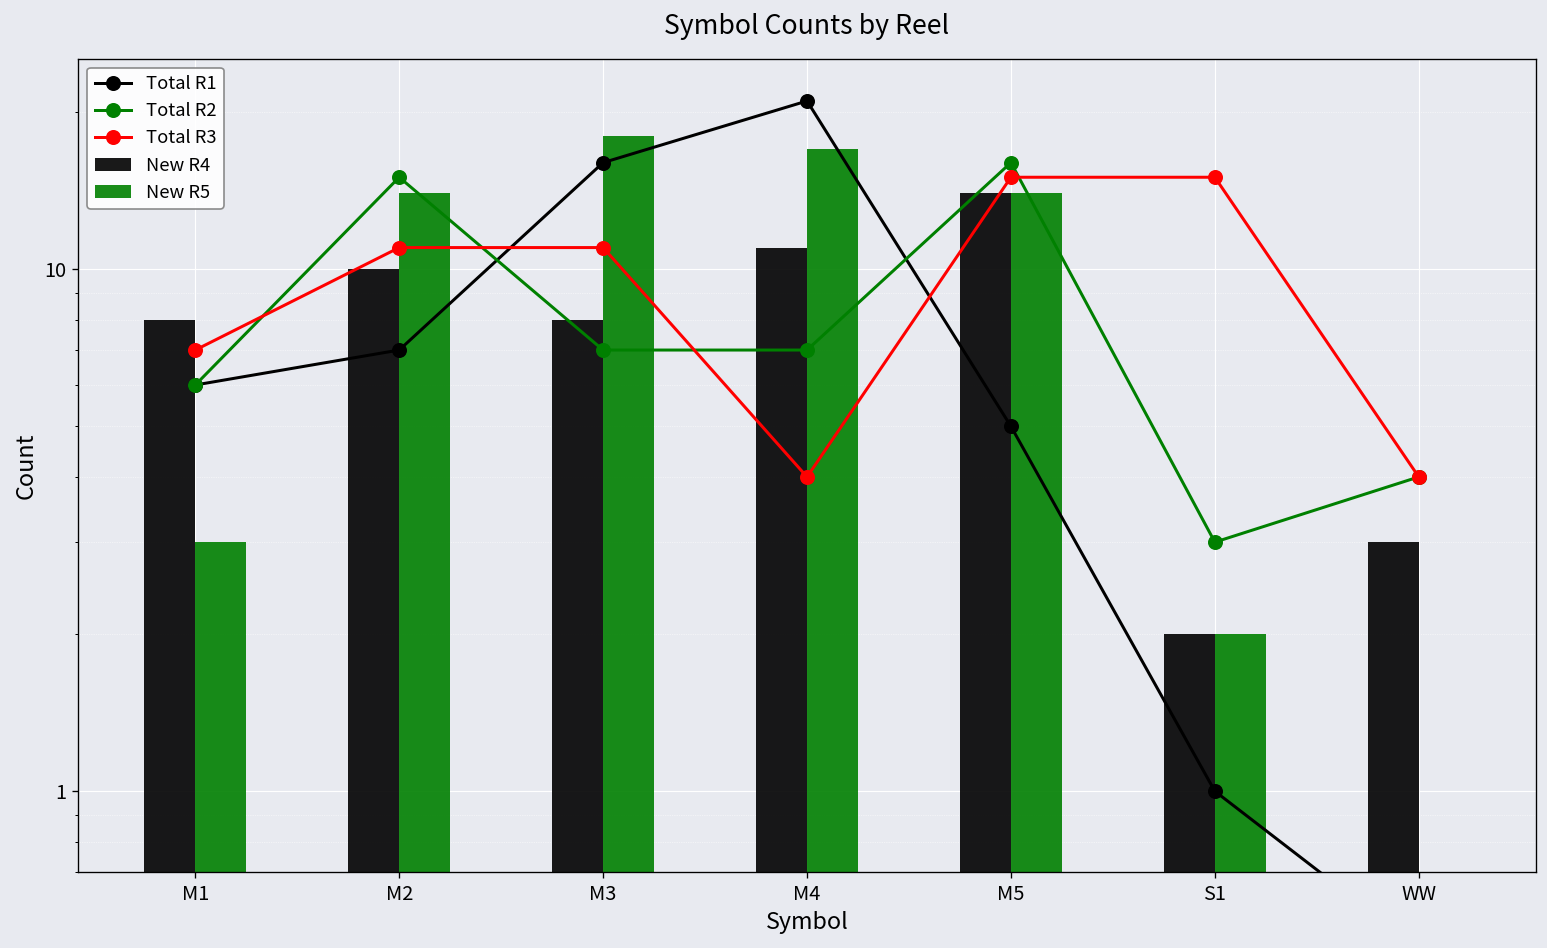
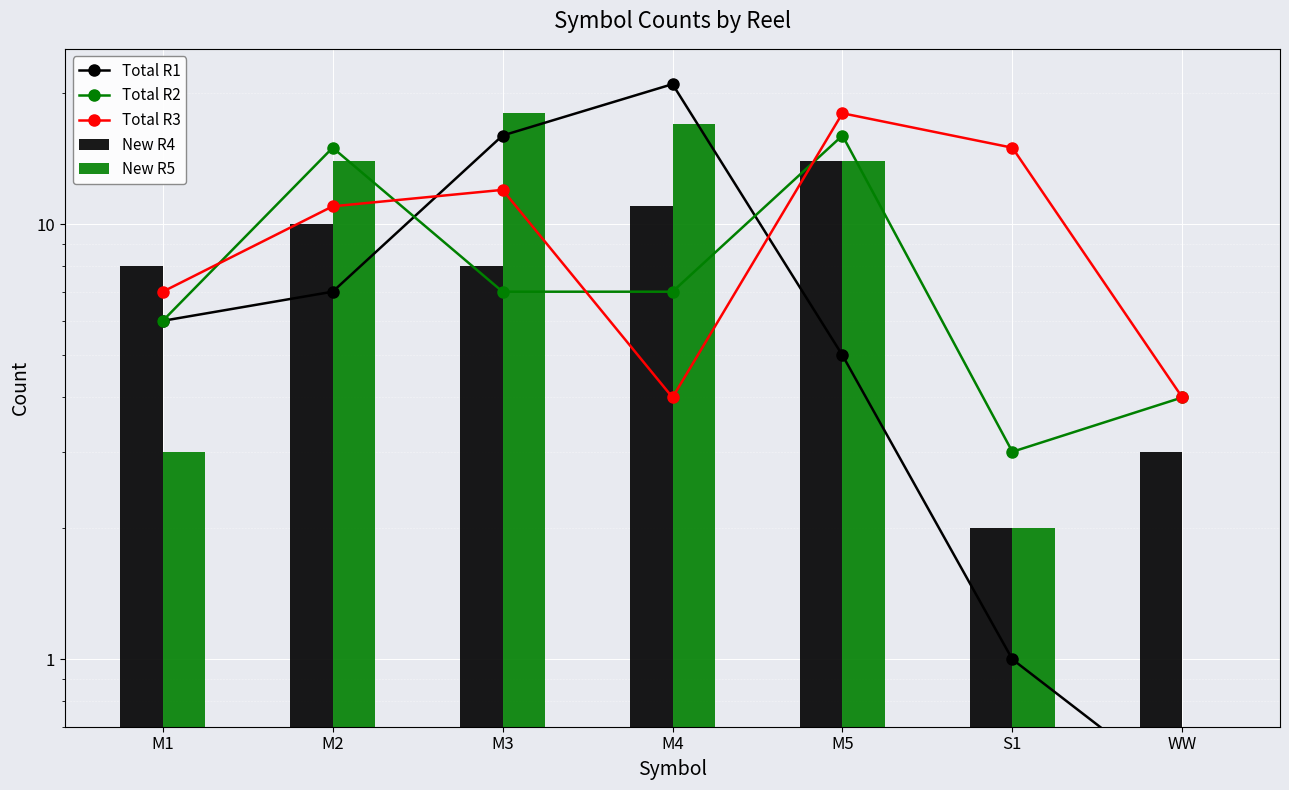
  {
    "Total R3": {
      "M1": 7,
      "M2": 11,
-     "M3": 11,
+     "M3": 12,
      "M4": 4,
-     "M5": 15,
+     "M5": 18,
      "S1": 15
    }
  }
